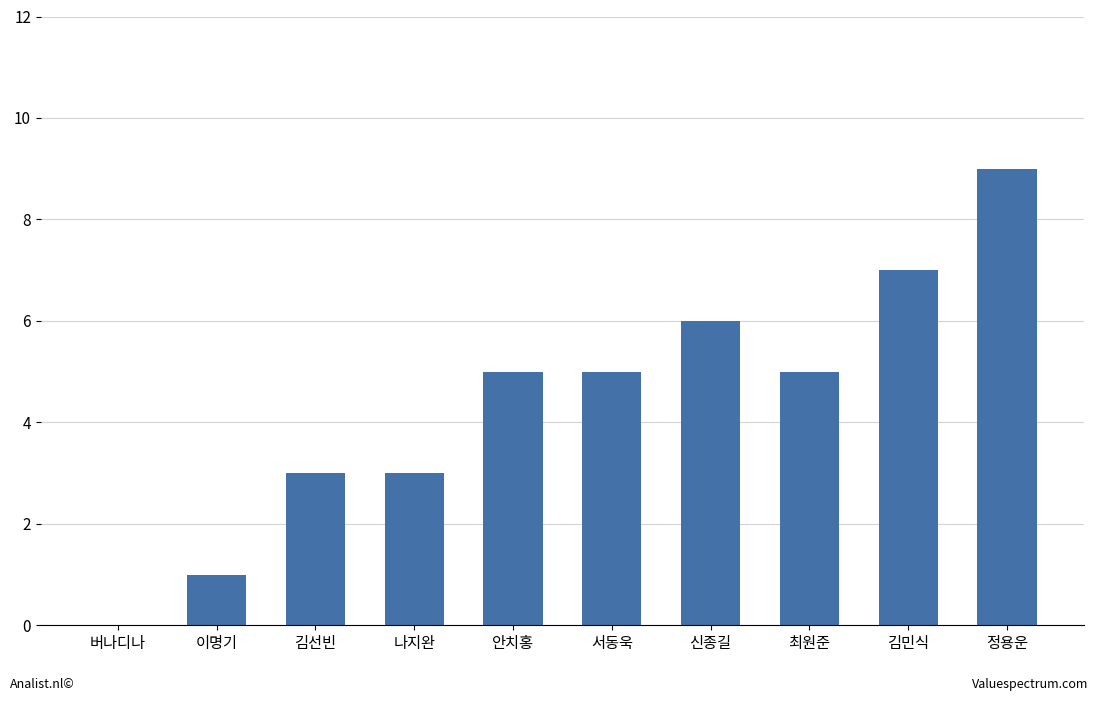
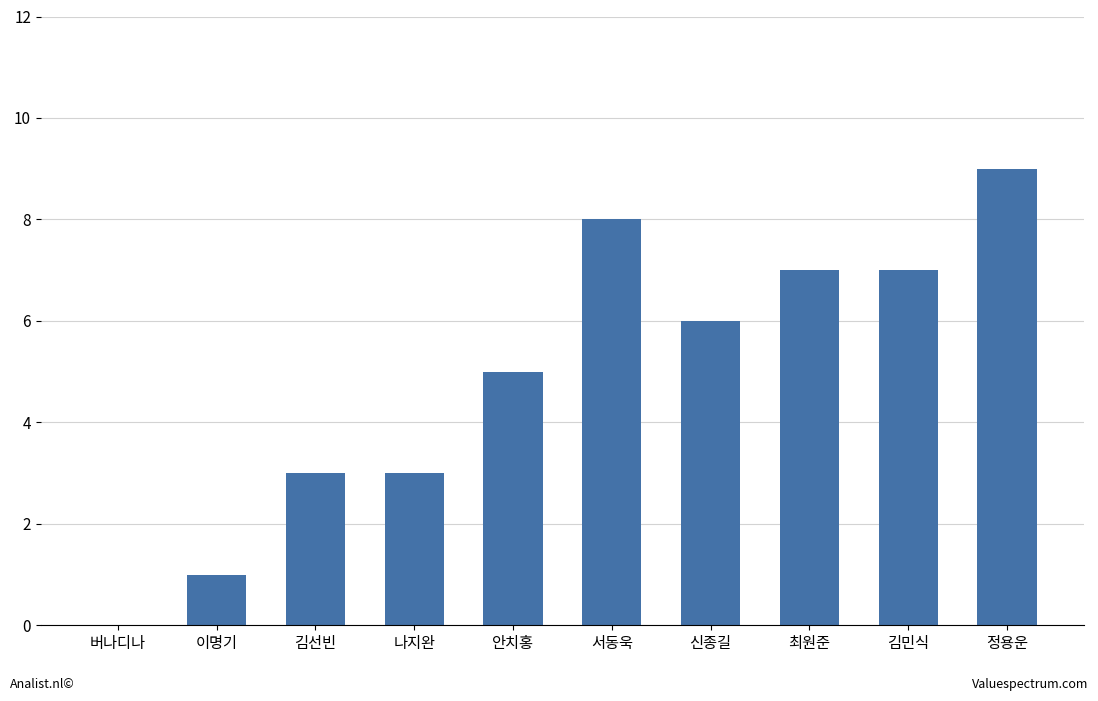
  {
    "버나디나": 0,
    "이명기": 1,
    "김선빈": 3,
    "나지완": 3,
    "안치홍": 5,
-   "서동욱": 5,
+   "서동욱": 8,
    "신종길": 6,
-   "최원준": 5,
+   "최원준": 7,
    "김민식": 7,
    "정용운": 9
  }
